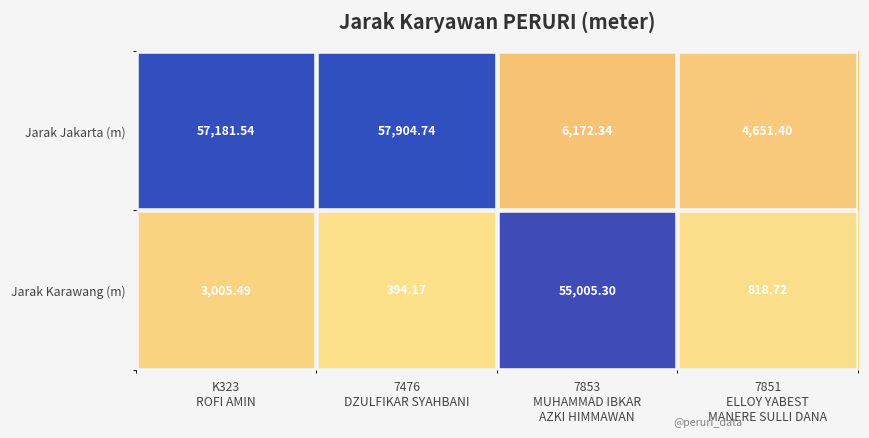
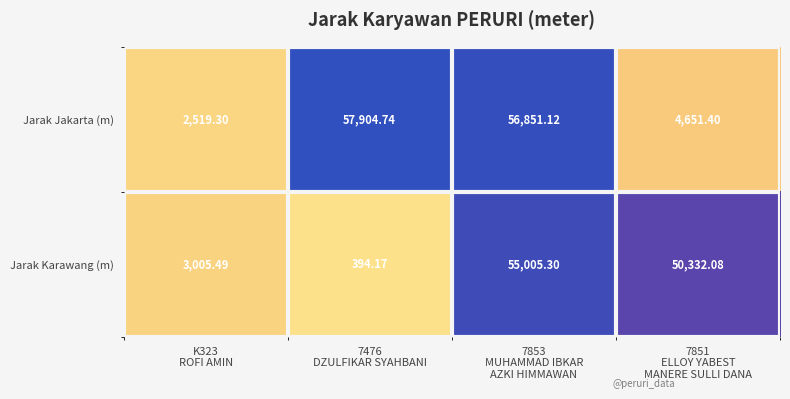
  {
    "Jarak Jakarta (m)": {
-     "K323 ROFI AMIN": "57,181.54",
+     "K323 ROFI AMIN": "2,519.30",
      "7476 DZULFIKAR SYAHBANI": "57,904.74",
-     "7853 MUHAMMAD IBKAR AZKI HIMMAWAN": "6,172.34",
+     "7853 MUHAMMAD IBKAR AZKI HIMMAWAN": "56,851.12",
      "7851 ELLOY YABEST MANERE SULLI DANA": "4,651.40"
    },
    "Jarak Karawang (m)": {
      "K323 ROFI AMIN": "3,005.49",
      "7476 DZULFIKAR SYAHBANI": "394.17",
      "7853 MUHAMMAD IBKAR AZKI HIMMAWAN": "55,005.30",
-     "7851 ELLOY YABEST MANERE SULLI DANA": "818.72"
+     "7851 ELLOY YABEST MANERE SULLI DANA": "50,332.08"
    }
  }
